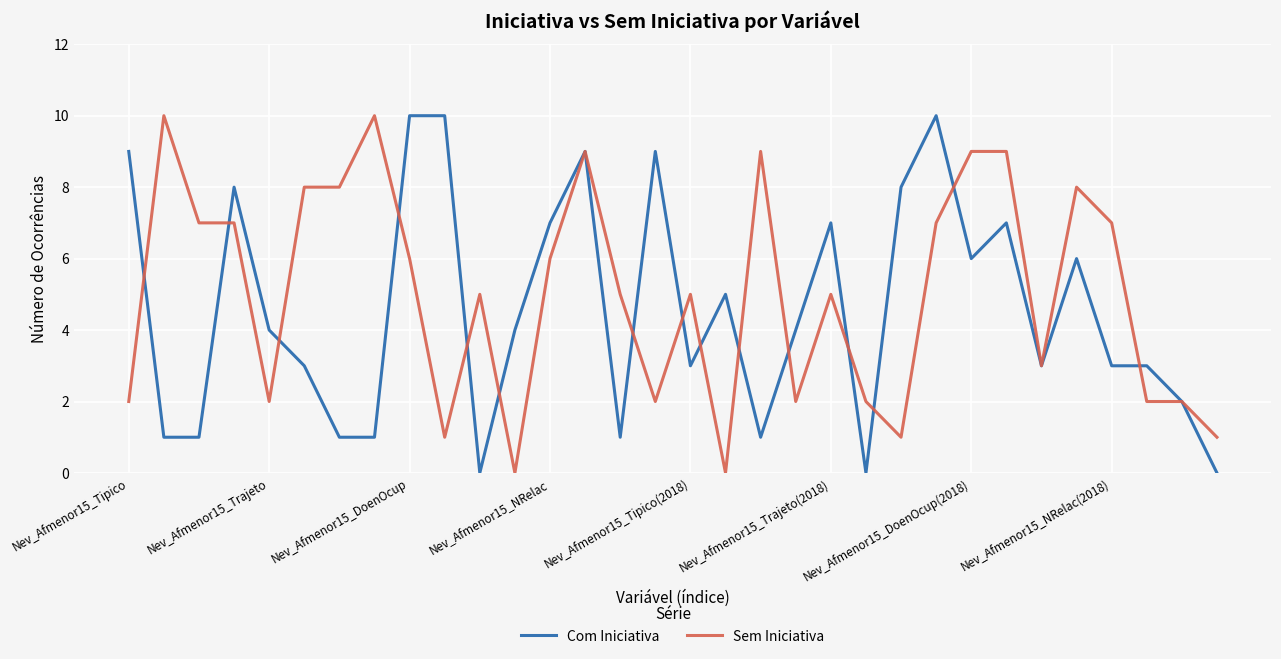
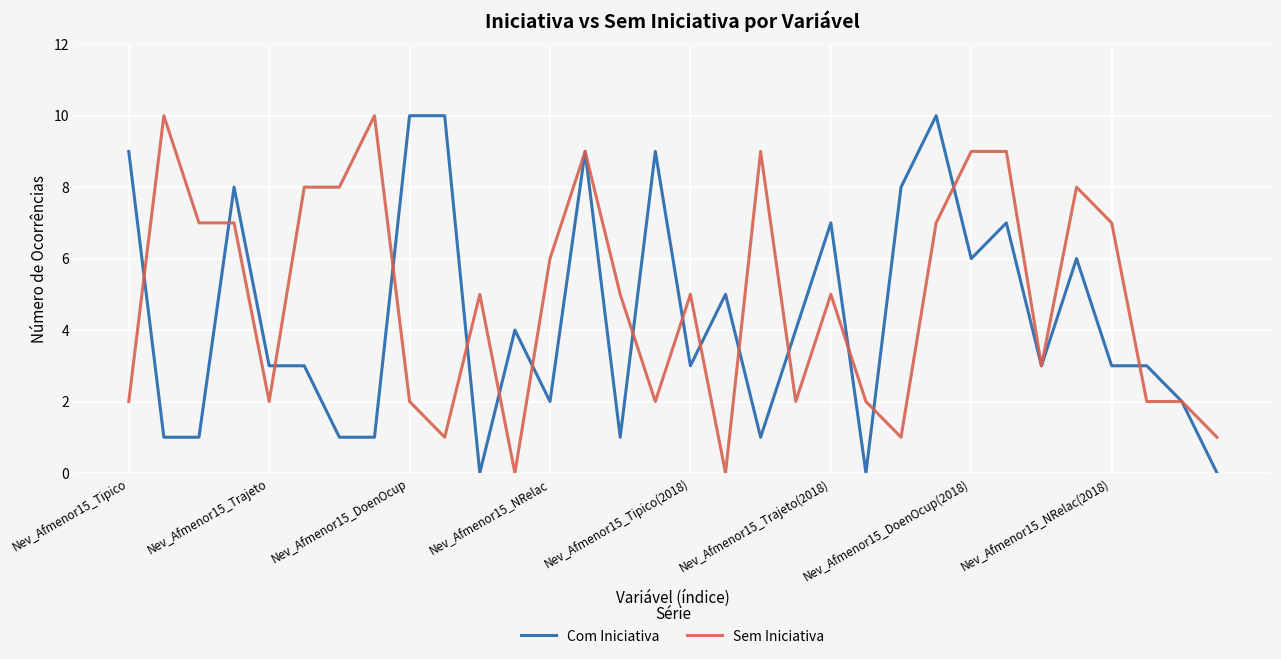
  {
    "Com Iniciativa": {
      "Nev_Afmenor15_Tipico": 9,
-     "Nev_Afmenor15_Trajeto": 4,
+     "Nev_Afmenor15_Trajeto": 3,
      "Nev_Afmenor15_DoenOcup": 10,
-     "Nev_Afmenor15_NRelac": 7,
+     "Nev_Afmenor15_NRelac": 2,
      "Nev_Afmenor15_Tipico(2018)": 3,
      "Nev_Afmenor15_Trajeto(2018)": 7,
      "Nev_Afmenor15_DoenOcup(2018)": 6,
      "Nev_Afmenor15_NRelac(2018)": 3
    },
    "Sem Iniciativa": {
      "Nev_Afmenor15_Tipico": 2,
      "Nev_Afmenor15_Trajeto": 2,
-     "Nev_Afmenor15_DoenOcup": 6,
+     "Nev_Afmenor15_DoenOcup": 2,
      "Nev_Afmenor15_NRelac": 6,
      "Nev_Afmenor15_Tipico(2018)": 5,
      "Nev_Afmenor15_Trajeto(2018)": 5,
      "Nev_Afmenor15_DoenOcup(2018)": 9,
      "Nev_Afmenor15_NRelac(2018)": 7
    }
  }
